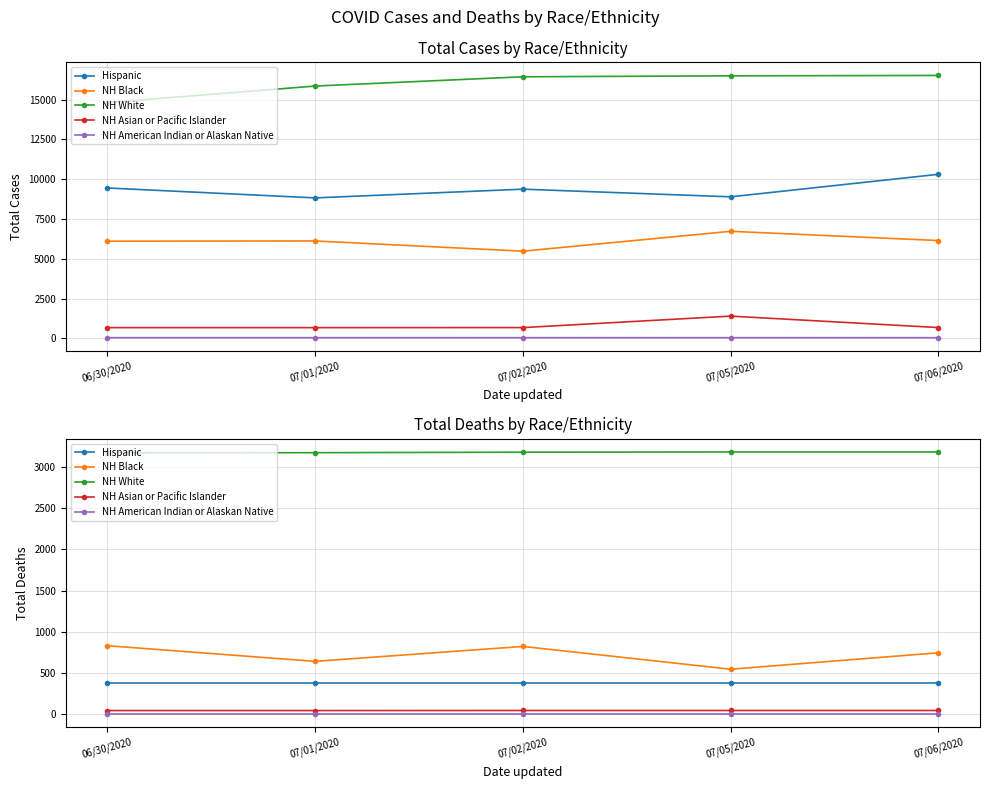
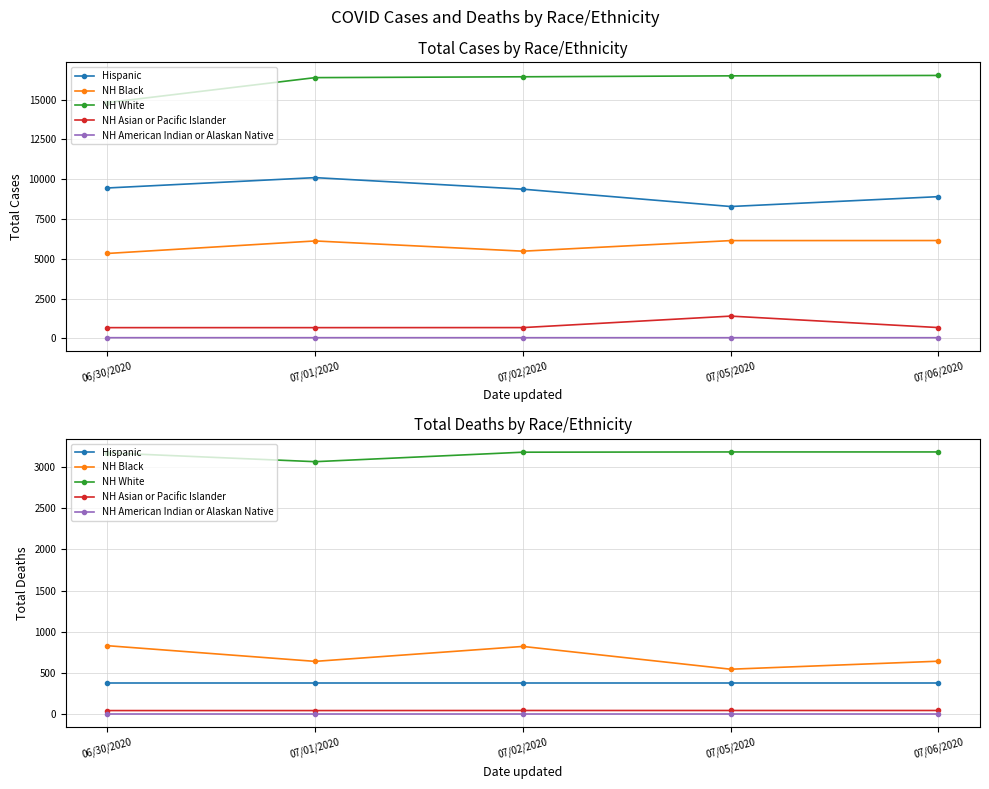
  {
    "Total Cases by Race/Ethnicity": {
      "Hispanic": {
        "06/30/2020": 9400,
-       "07/01/2020": 8800,
+       "07/01/2020": 10100,
        "07/02/2020": 9400,
-       "07/05/2020": 8900,
-       "07/06/2020": 10300
+       "07/05/2020": 8300,
+       "07/06/2020": 8900
      },
      "NH Black": {
-       "06/30/2020": 6100,
+       "06/30/2020": 5300,
        "07/01/2020": 6100,
        "07/02/2020": 5500,
-       "07/05/2020": 6700,
+       "07/05/2020": 6100,
        "07/06/2020": 6100
      },
      "NH White": {
-       "07/01/2020": 15900,
+       "07/01/2020": 16400,
        "07/02/2020": 16400,
        "07/05/2020": 16500,
        "07/06/2020": 16500
      },
      "NH Asian or Pacific Islander": {
        "06/30/2020": 700,
        "07/01/2020": 700,
        "07/02/2020": 700,
        "07/05/2020": 1400,
        "07/06/2020": 700
      },
      "NH American Indian or Alaskan Native": {
        "06/30/2020": 0,
        "07/01/2020": 0,
        "07/02/2020": 0,
        "07/05/2020": 0,
        "07/06/2020": 0
      }
    },
    "Total Deaths by Race/Ethnicity": {
      "Hispanic": {
        "06/30/2020": 400,
        "07/01/2020": 400,
        "07/02/2020": 400,
        "07/05/2020": 400,
        "07/06/2020": 400
      },
      "NH Black": {
        "06/30/2020": 800,
        "07/01/2020": 600,
        "07/02/2020": 800,
        "07/05/2020": 500,
-       "07/06/2020": 700
+       "07/06/2020": 600
      },
      "NH White": {
-       "07/01/2020": 3200,
+       "07/01/2020": 3100,
        "07/02/2020": 3200,
        "07/05/2020": 3200,
        "07/06/2020": 3200
      },
      "NH Asian or Pacific Islander": {
        "06/30/2020": 0,
        "07/01/2020": 0,
        "07/02/2020": 0,
        "07/05/2020": 0,
        "07/06/2020": 0
      },
      "NH American Indian or Alaskan Native": {
        "06/30/2020": 0,
        "07/01/2020": 0,
        "07/02/2020": 0,
        "07/05/2020": 0,
        "07/06/2020": 0
      }
    }
  }
